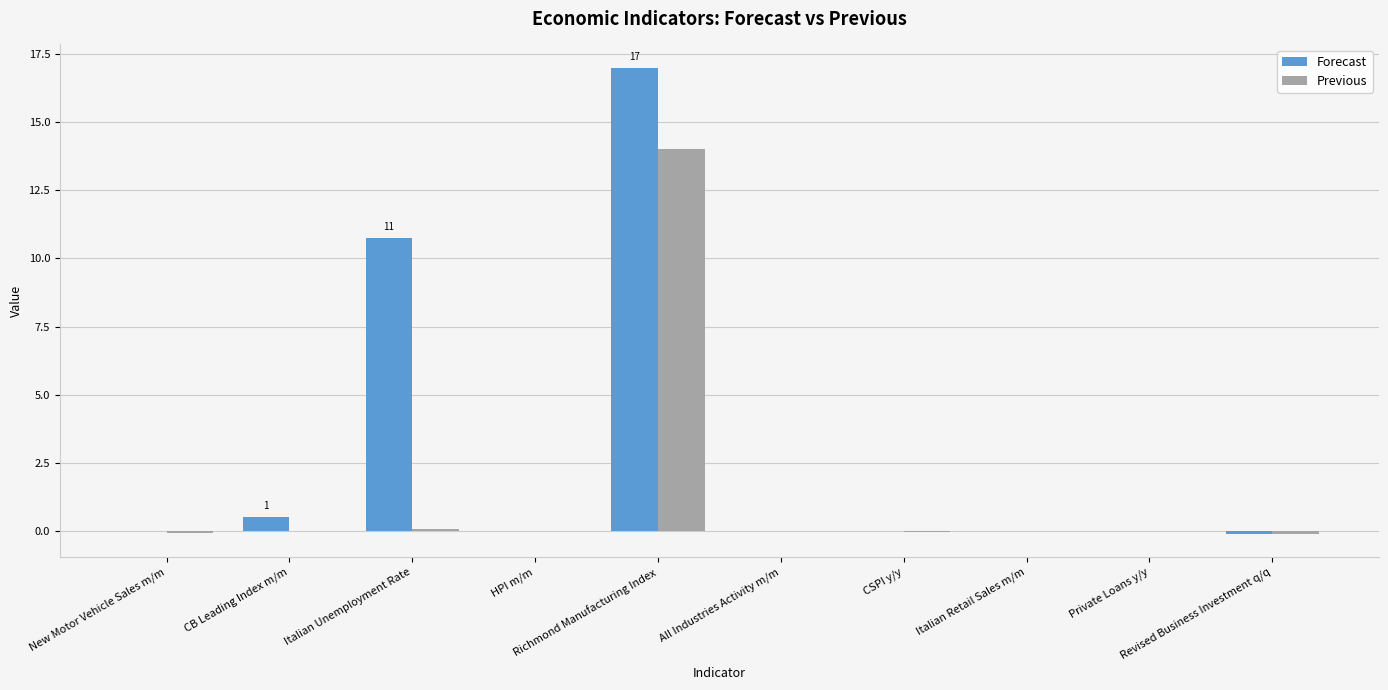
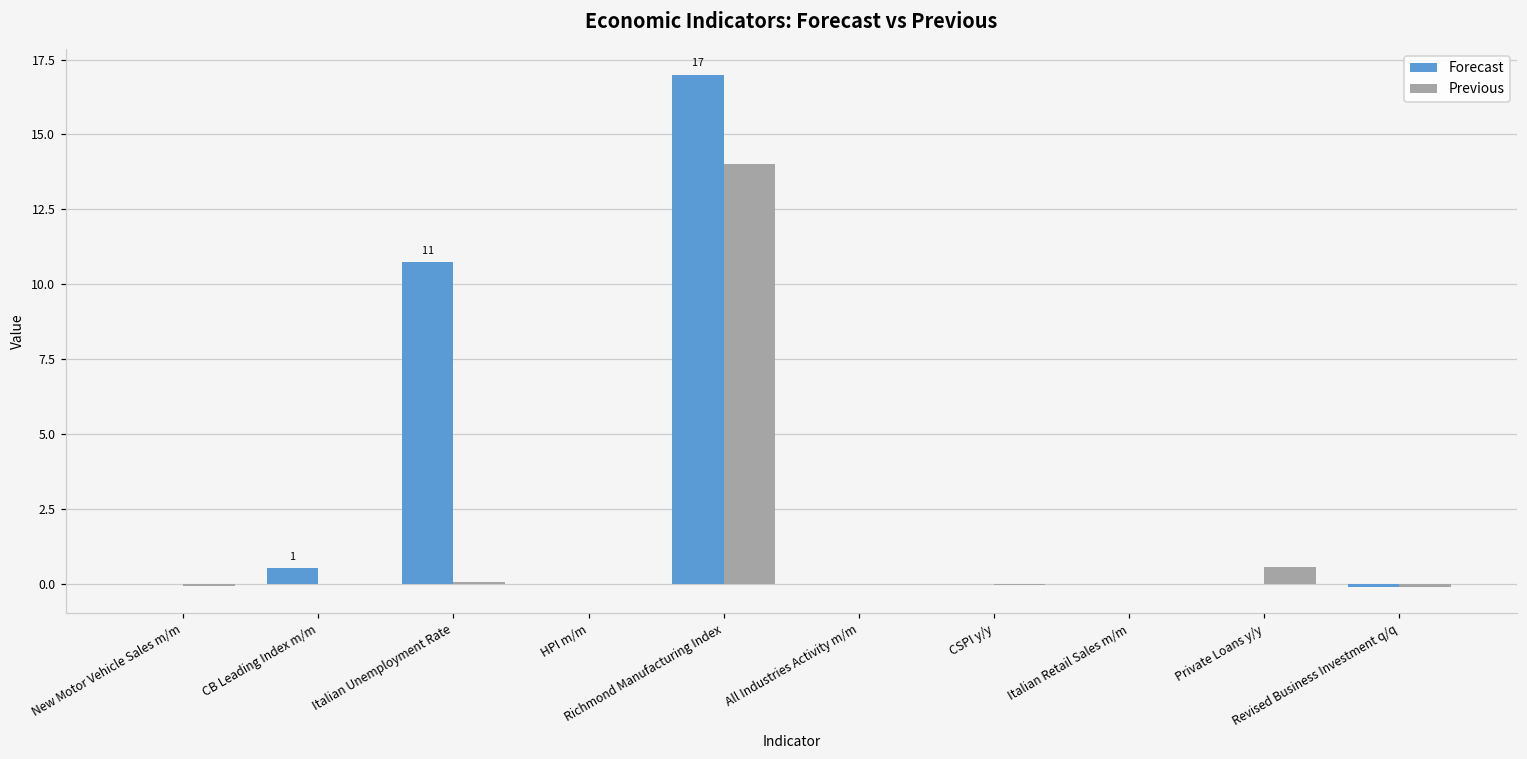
  {
    "Forecast": {
      "CB Leading Index m/m": 1,
      "Italian Unemployment Rate": 11,
      "Richmond Manufacturing Index": 17
    },
    "Previous": {
      "Richmond Manufacturing Index": 14.0,
-     "Private Loans y/y": 0.0,
+     "Private Loans y/y": 0.6,
      "Revised Business Investment q/q": -0.1
    }
  }
